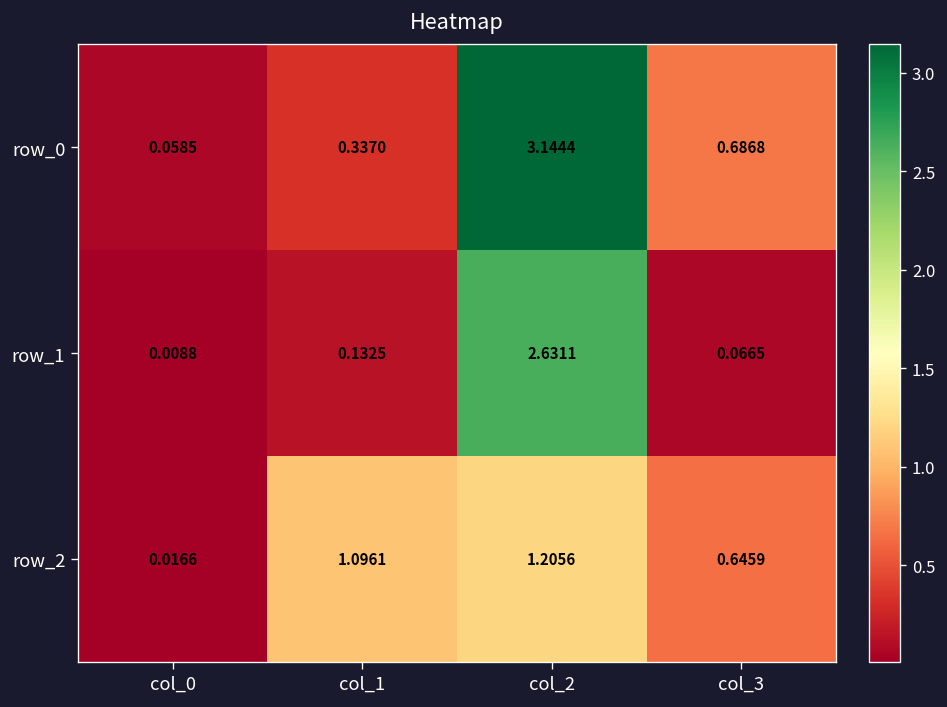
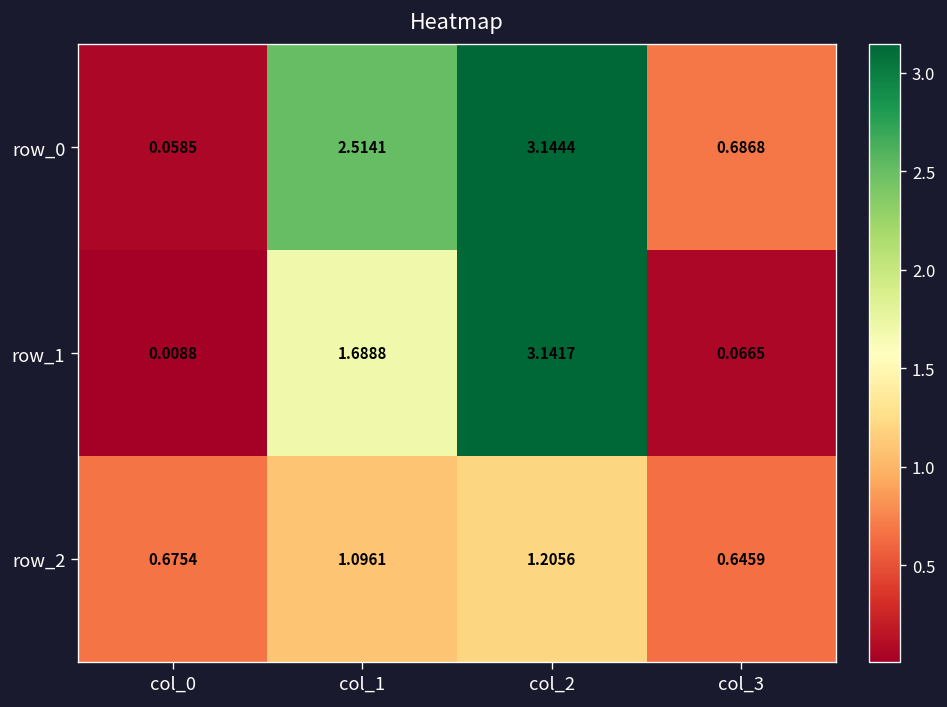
  {
    "row_0": {
      "col_0": 0.0585,
-     "col_1": 0.3370,
+     "col_1": 2.5141,
      "col_2": 3.1444,
      "col_3": 0.6868
    },
    "row_1": {
      "col_0": 0.0088,
-     "col_1": 0.1325,
-     "col_2": 2.6311,
+     "col_1": 1.6888,
+     "col_2": 3.1417,
      "col_3": 0.0665
    },
    "row_2": {
-     "col_0": 0.0166,
+     "col_0": 0.6754,
      "col_1": 1.0961,
      "col_2": 1.2056,
      "col_3": 0.6459
    }
  }
